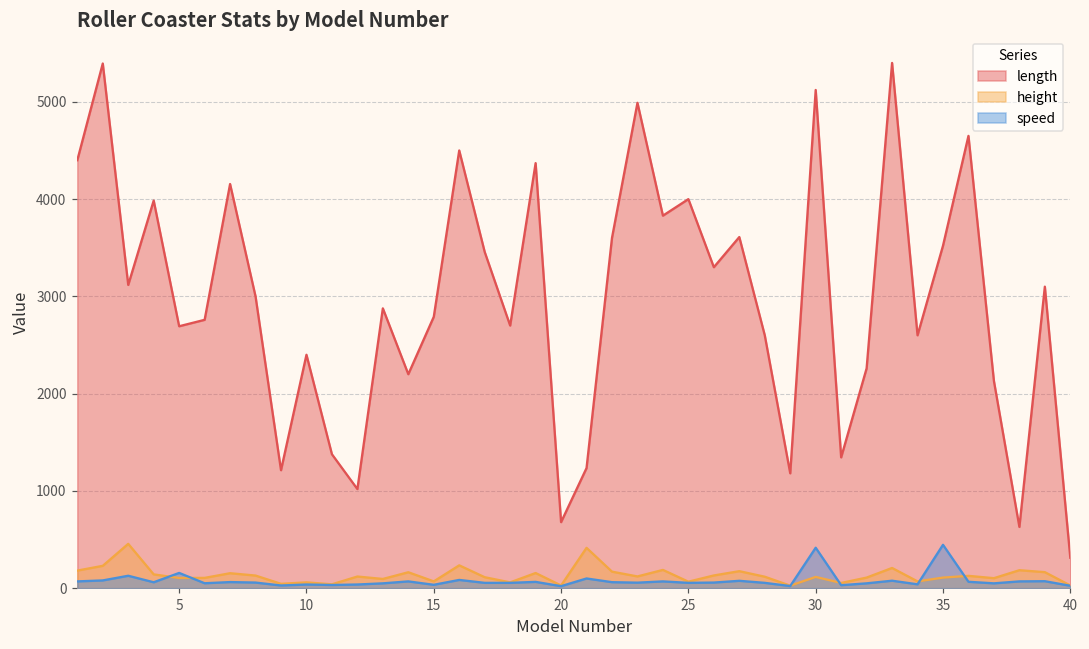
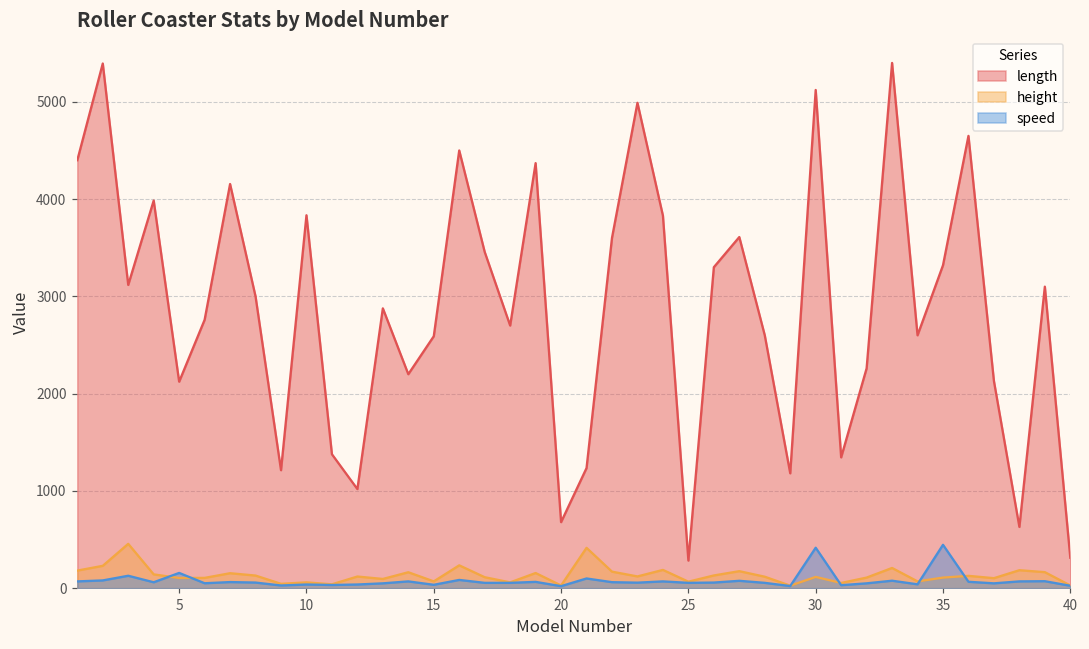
  {
    "length": {
-     "5": 2700,
-     "10": 2400,
-     "15": 2800,
+     "5": 2100,
+     "10": 3800,
+     "15": 2600,
      "20": 700,
-     "25": 4000,
+     "25": 300,
      "30": 5100,
-     "35": 3500,
+     "35": 3300,
      "40": 300
    },
    "height": {
      "5": 100,
      "15": 100,
      "30": 100,
      "35": 100
    },
    "speed": {
      "5": 200,
      "15": 0,
      "30": 400,
      "35": 400
    }
  }
